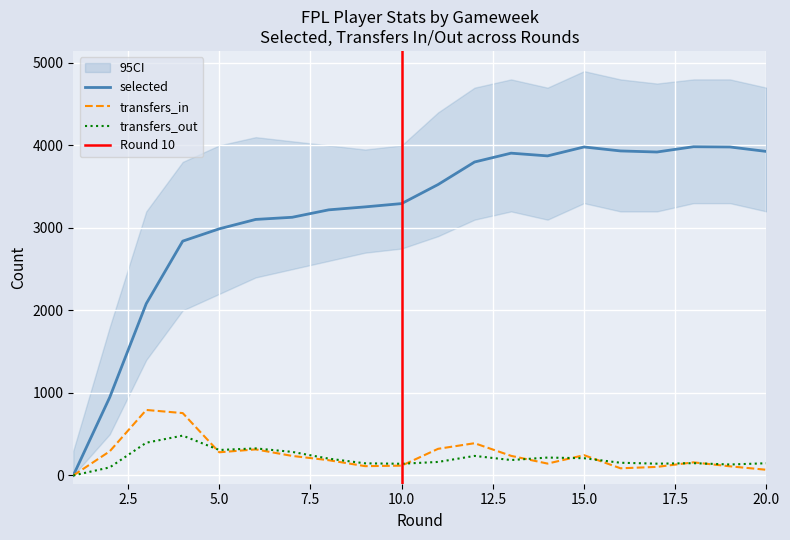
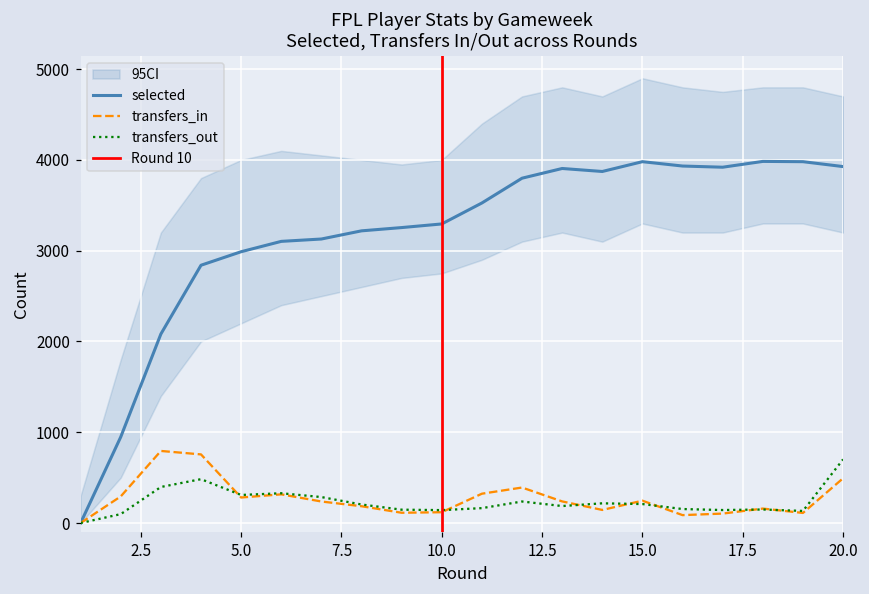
  {
    "transfers_in": {
      "15.0": 200,
-     "20.0": 100
+     "20.0": 500
    },
    "transfers_out": {
      "15.0": 200,
-     "20.0": 100
+     "20.0": 700
    }
  }
